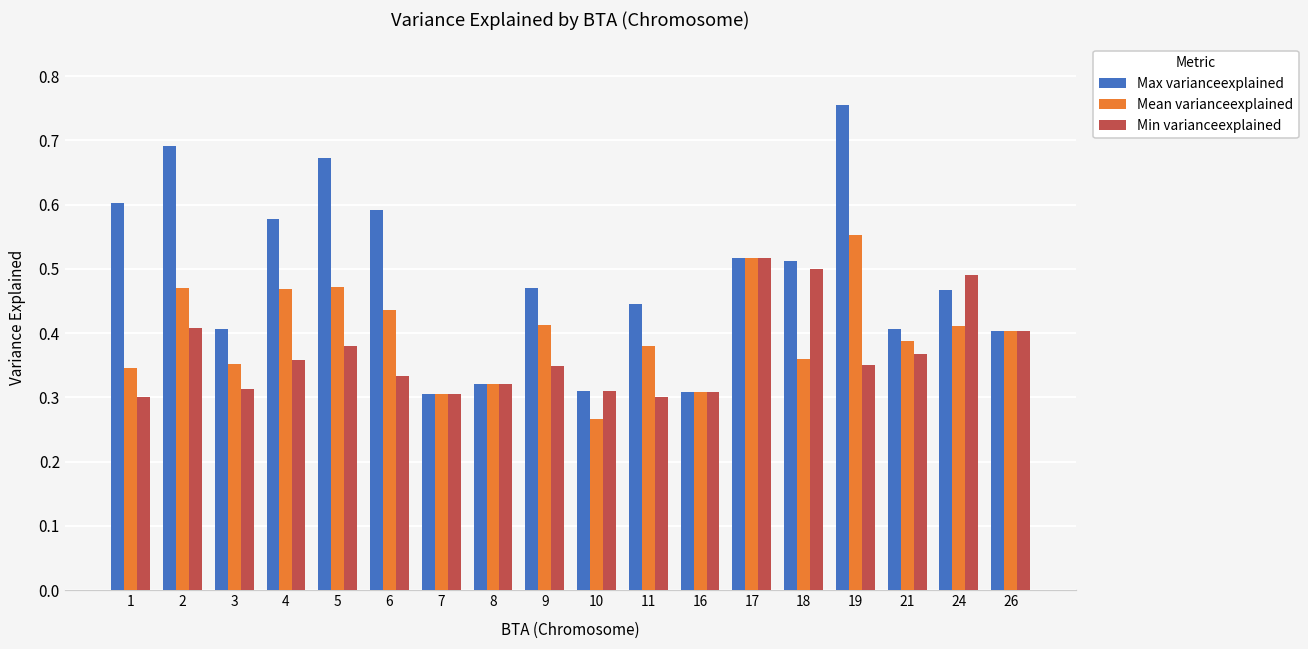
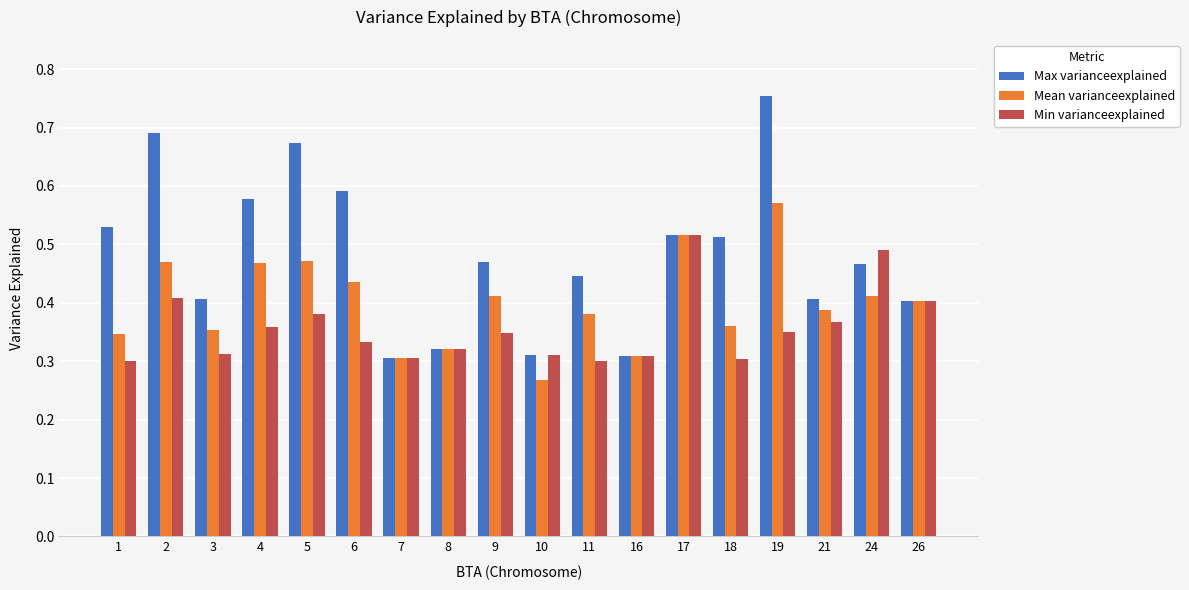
  {
    "Max varianceexplained": {
-     "1": 0.60,
+     "1": 0.53,
      "2": 0.69,
      "3": 0.41,
      "4": 0.58,
      "5": 0.67,
      "6": 0.59,
      "7": 0.31,
      "8": 0.32,
      "9": 0.47,
      "10": 0.31,
      "11": 0.45,
      "16": 0.31,
      "17": 0.52,
      "18": 0.51,
      "19": 0.75,
      "21": 0.41,
      "24": 0.47,
      "26": 0.40
    },
    "Mean varianceexplained": {
      "1": 0.35,
      "2": 0.47,
      "3": 0.35,
      "4": 0.47,
      "5": 0.47,
      "6": 0.44,
      "7": 0.31,
      "8": 0.32,
      "9": 0.41,
      "10": 0.27,
      "11": 0.38,
      "16": 0.31,
      "17": 0.52,
      "18": 0.36,
-     "19": 0.55,
+     "19": 0.57,
      "21": 0.39,
      "24": 0.41,
      "26": 0.40
    },
    "Min varianceexplained": {
      "1": 0.30,
      "2": 0.41,
      "3": 0.31,
      "4": 0.36,
      "5": 0.38,
      "6": 0.33,
      "7": 0.31,
      "8": 0.32,
      "9": 0.35,
      "10": 0.31,
      "11": 0.30,
      "16": 0.31,
      "17": 0.52,
-     "18": 0.50,
+     "18": 0.30,
      "19": 0.35,
      "21": 0.37,
      "24": 0.49,
      "26": 0.40
    }
  }
